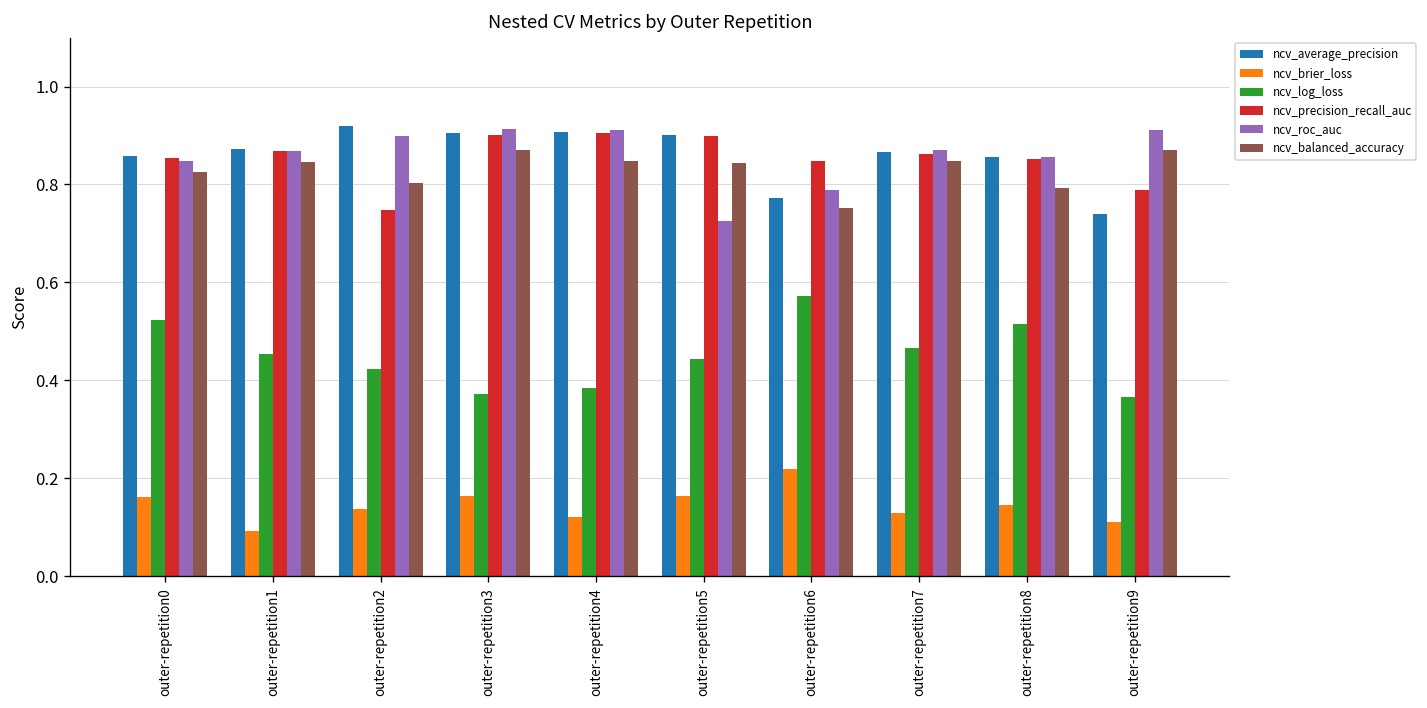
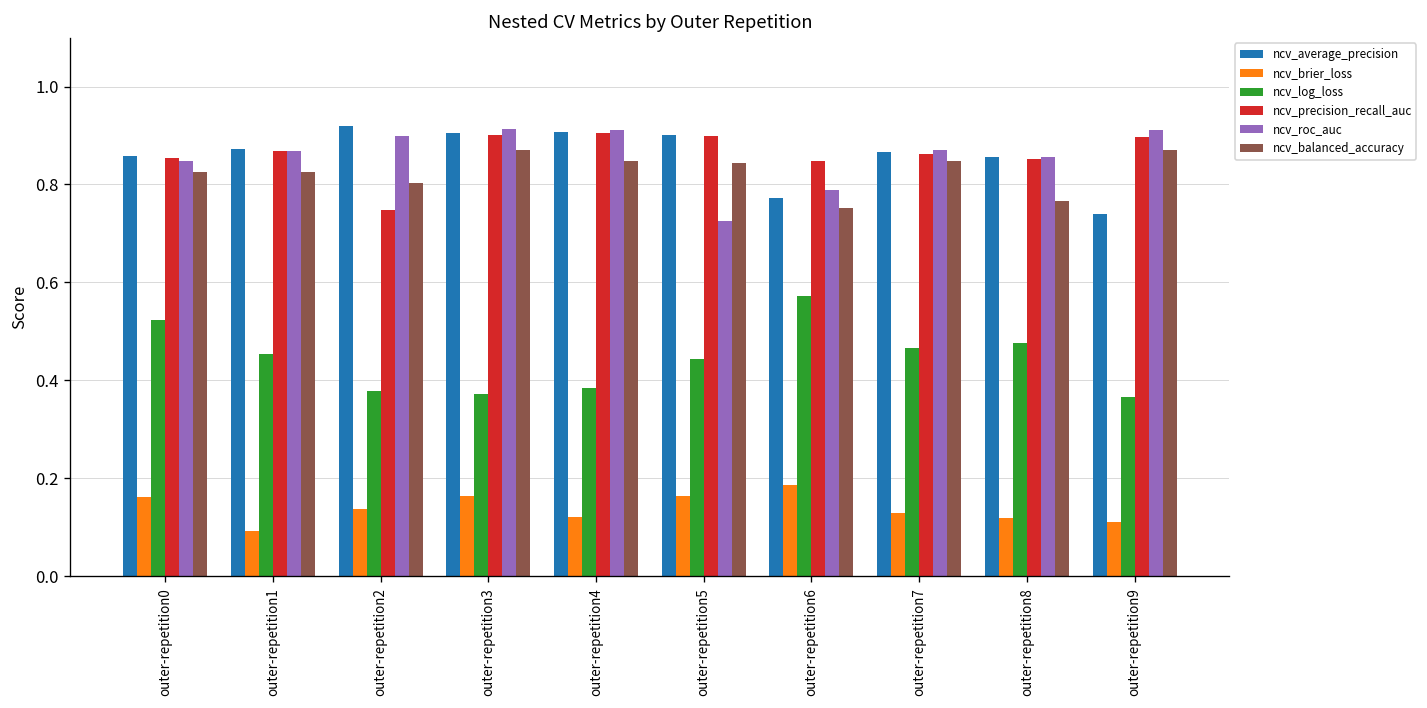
  {
    "ncv_average_precision": {
      "outer-repetition0": 0.86,
      "outer-repetition1": 0.87,
      "outer-repetition2": 0.92,
      "outer-repetition3": 0.90,
      "outer-repetition4": 0.91,
      "outer-repetition5": 0.90,
      "outer-repetition6": 0.77,
      "outer-repetition7": 0.87,
      "outer-repetition8": 0.86,
      "outer-repetition9": 0.74
    },
    "ncv_brier_loss": {
      "outer-repetition0": 0.16,
      "outer-repetition1": 0.09,
      "outer-repetition2": 0.14,
      "outer-repetition3": 0.16,
      "outer-repetition4": 0.12,
      "outer-repetition5": 0.16,
-     "outer-repetition6": 0.22,
+     "outer-repetition6": 0.19,
      "outer-repetition7": 0.13,
-     "outer-repetition8": 0.15,
+     "outer-repetition8": 0.12,
      "outer-repetition9": 0.11
    },
    "ncv_log_loss": {
      "outer-repetition0": 0.52,
      "outer-repetition1": 0.45,
-     "outer-repetition2": 0.42,
+     "outer-repetition2": 0.38,
      "outer-repetition3": 0.37,
      "outer-repetition4": 0.38,
      "outer-repetition5": 0.44,
      "outer-repetition6": 0.57,
      "outer-repetition7": 0.47,
-     "outer-repetition8": 0.52,
+     "outer-repetition8": 0.48,
      "outer-repetition9": 0.37
    },
    "ncv_precision_recall_auc": {
      "outer-repetition0": 0.85,
      "outer-repetition1": 0.87,
      "outer-repetition2": 0.75,
      "outer-repetition3": 0.90,
      "outer-repetition4": 0.90,
      "outer-repetition5": 0.90,
      "outer-repetition6": 0.85,
      "outer-repetition7": 0.86,
      "outer-repetition8": 0.85,
-     "outer-repetition9": 0.79
+     "outer-repetition9": 0.90
    },
    "ncv_roc_auc": {
      "outer-repetition0": 0.85,
      "outer-repetition1": 0.87,
      "outer-repetition2": 0.90,
      "outer-repetition3": 0.91,
      "outer-repetition4": 0.91,
      "outer-repetition5": 0.72,
      "outer-repetition6": 0.79,
      "outer-repetition7": 0.87,
      "outer-repetition8": 0.86,
      "outer-repetition9": 0.91
    },
    "ncv_balanced_accuracy": {
      "outer-repetition0": 0.83,
-     "outer-repetition1": 0.85,
+     "outer-repetition1": 0.83,
      "outer-repetition2": 0.80,
      "outer-repetition3": 0.87,
      "outer-repetition4": 0.85,
      "outer-repetition5": 0.84,
      "outer-repetition6": 0.75,
      "outer-repetition7": 0.85,
-     "outer-repetition8": 0.79,
+     "outer-repetition8": 0.77,
      "outer-repetition9": 0.87
    }
  }
